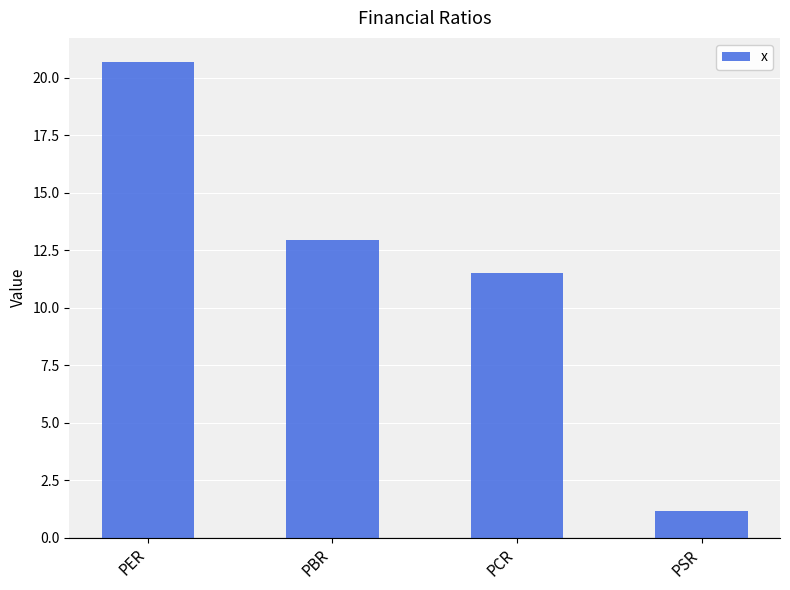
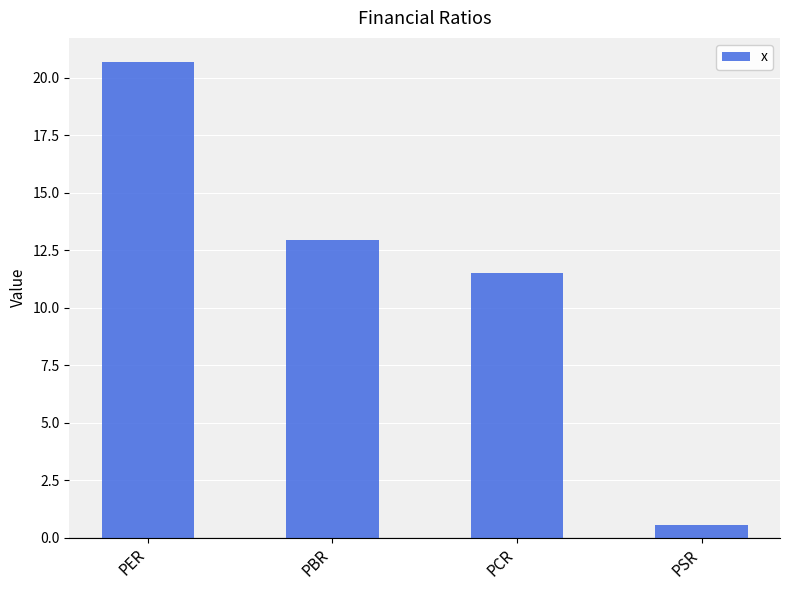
  {
    "PER": 20.7,
    "PBR": 12.9,
    "PCR": 11.5,
-   "PSR": 1.2
+   "PSR": 0.5
  }
